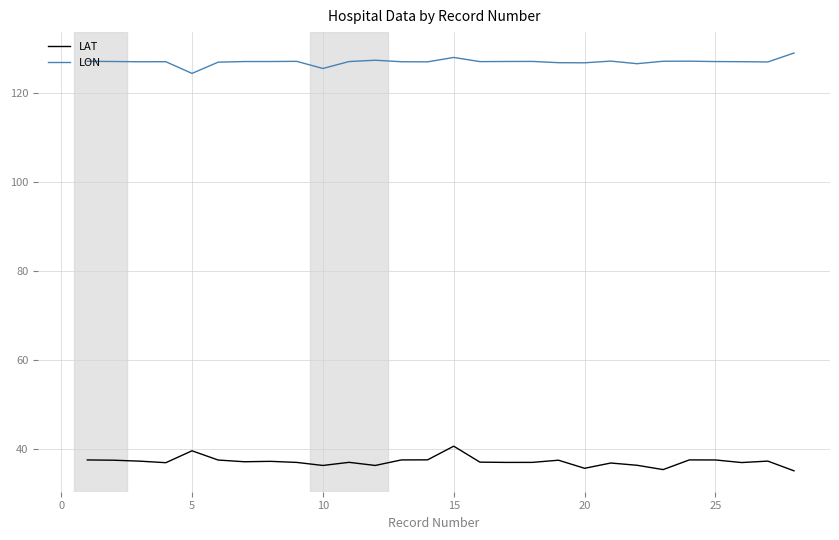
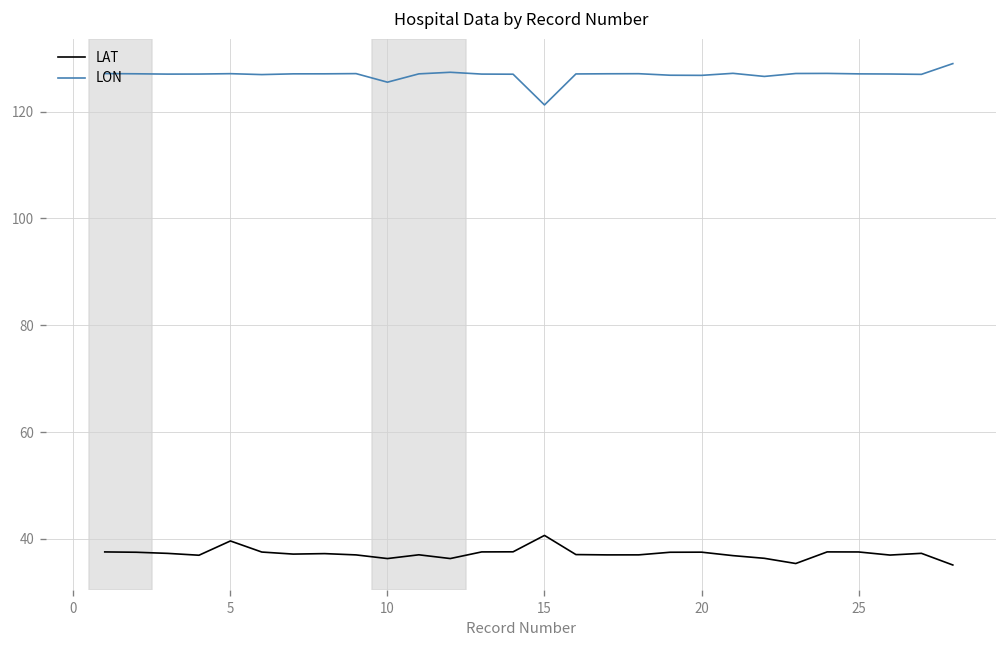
  {
    "LAT": {
      "5": 40,
      "10": 36,
      "15": 41,
-     "20": 36,
+     "20": 38,
      "25": 38
    },
    "LON": {
-     "5": 124,
+     "5": 127,
      "10": 126,
-     "15": 128,
+     "15": 121,
      "20": 127,
      "25": 127
    }
  }
